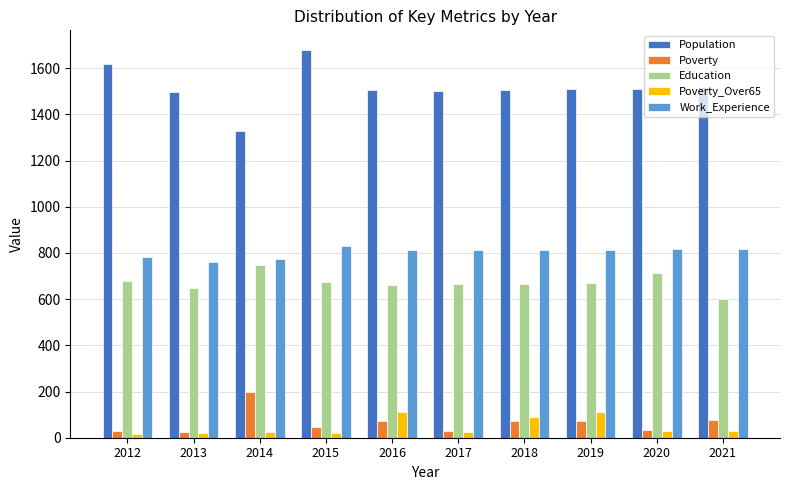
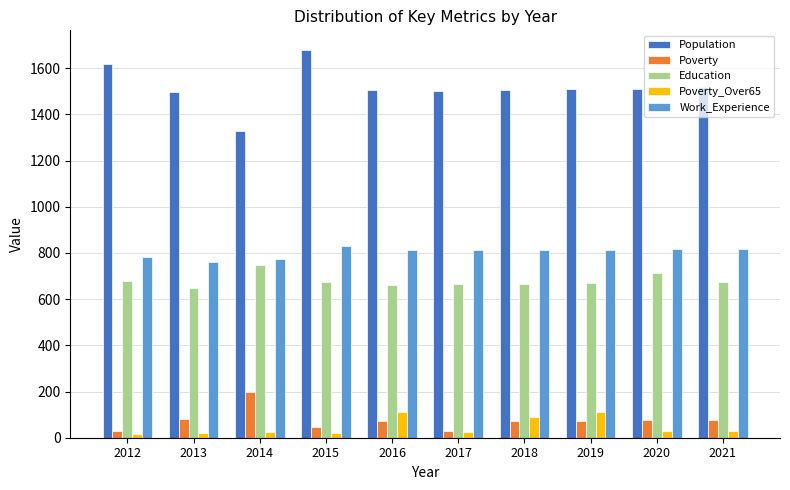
  {
    "Poverty": {
      "2012": 30,
-     "2013": 30,
+     "2013": 80,
      "2014": 200,
      "2015": 50,
      "2016": 70,
      "2017": 30,
      "2018": 70,
      "2019": 70,
-     "2020": 40,
+     "2020": 80,
      "2021": 80
    },
    "Education": {
      "2012": 680,
      "2013": 650,
      "2014": 750,
      "2015": 670,
      "2016": 660,
      "2017": 670,
      "2018": 670,
      "2019": 670,
      "2020": 710,
-     "2021": 600
+     "2021": 670
    },
    "Poverty_Over65": {
      "2012": 10,
      "2013": 20,
      "2014": 20,
      "2015": 20,
      "2016": 110,
      "2017": 30,
      "2018": 90,
      "2019": 110,
      "2020": 30,
      "2021": 30
    }
  }
